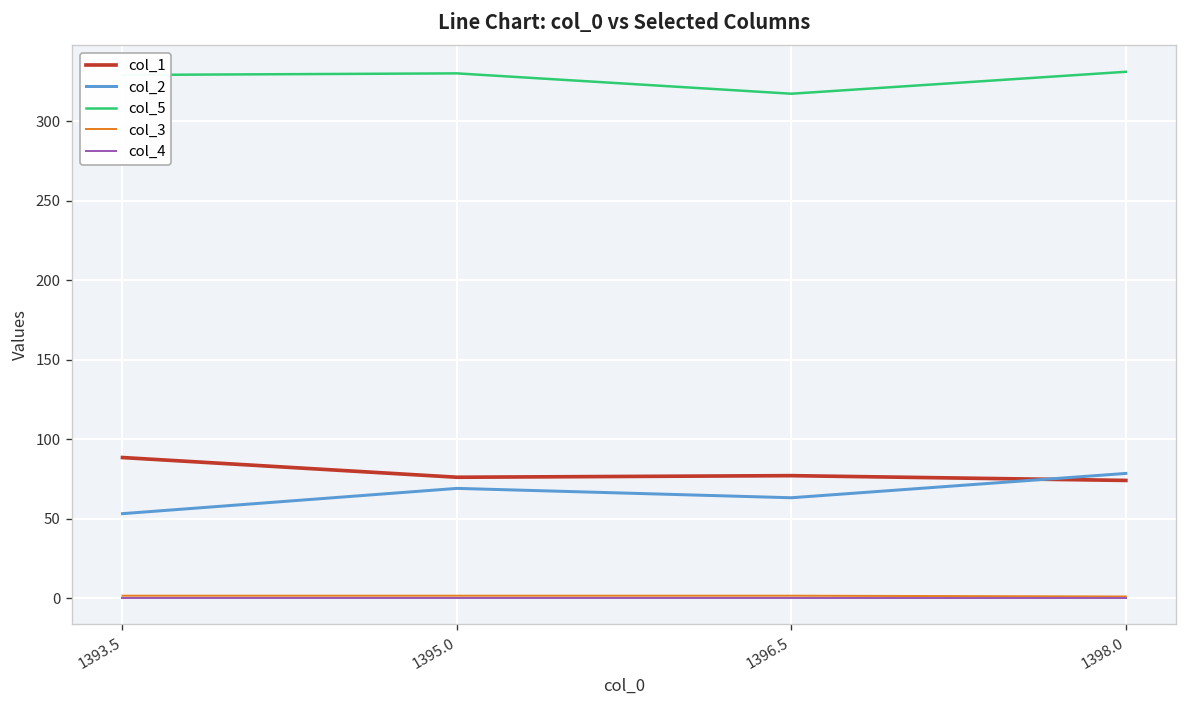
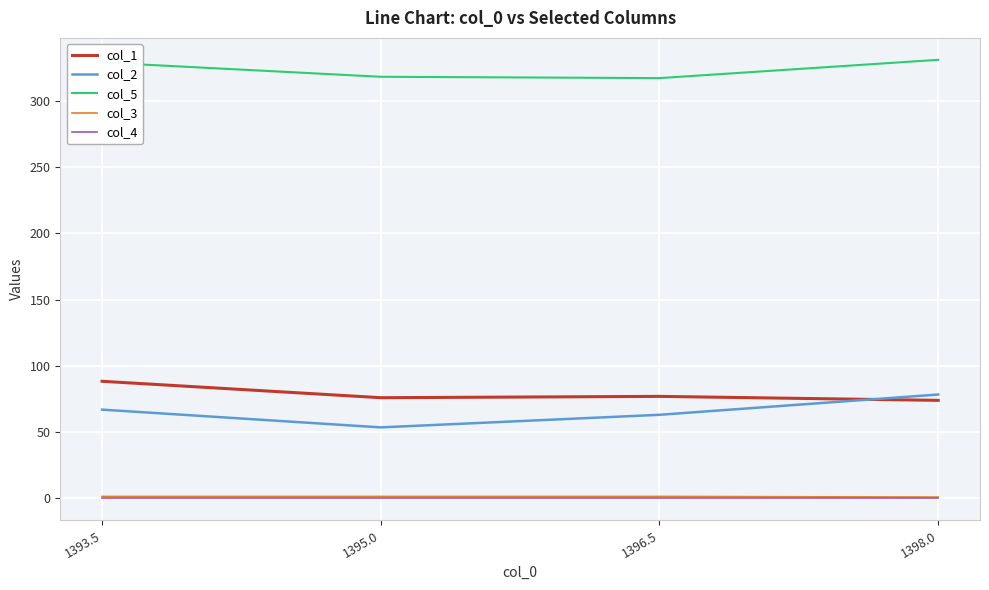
  {
    "col_1": {
      "1393.5": 88,
      "1395.0": 76,
      "1396.5": 77,
      "1398.0": 74
    },
    "col_2": {
-     "1393.5": 53,
-     "1395.0": 69,
+     "1393.5": 67,
+     "1395.0": 54,
      "1396.5": 63,
      "1398.0": 78
    },
    "col_5": {
-     "1395.0": 330,
+     "1395.0": 318,
      "1396.5": 317,
      "1398.0": 331
    }
  }
